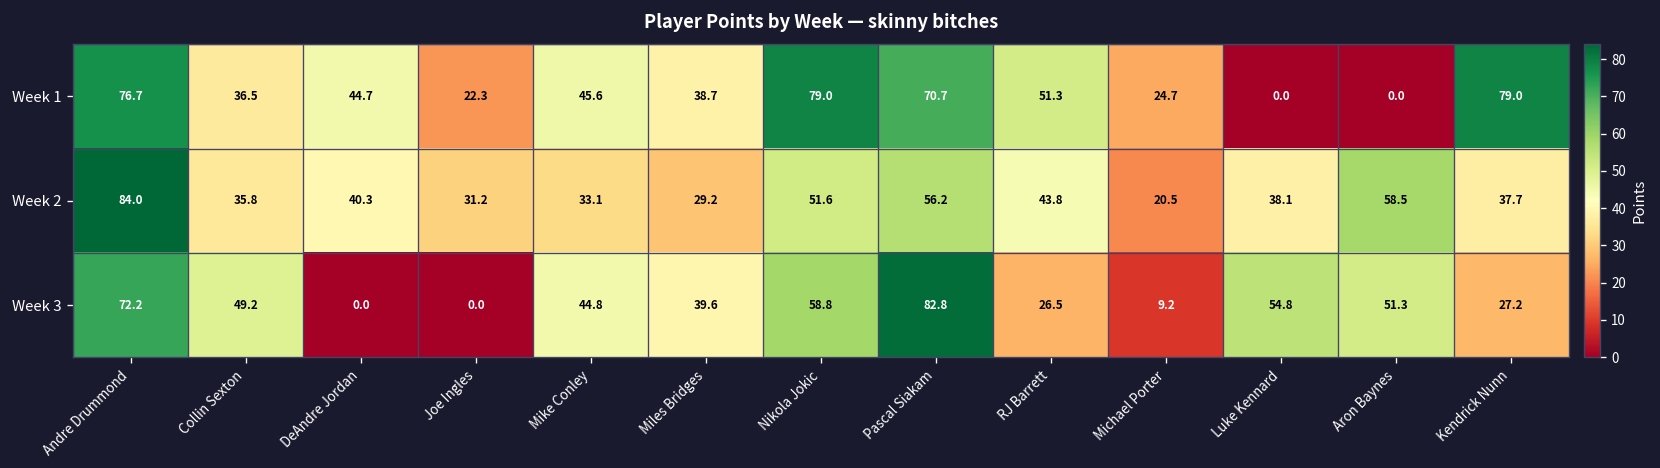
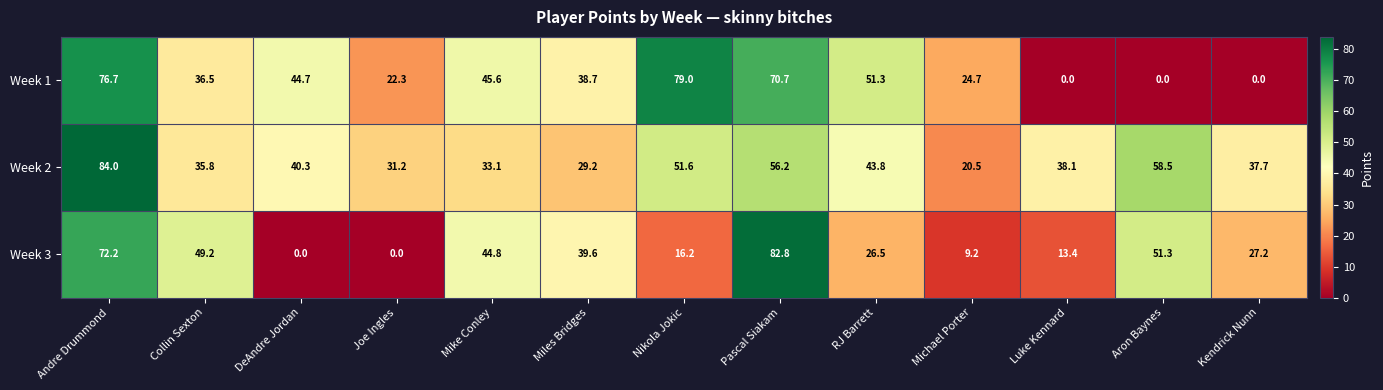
  {
    "Week 1": {
      "Andre Drummond": 76.7,
      "Collin Sexton": 36.5,
      "DeAndre Jordan": 44.7,
      "Joe Ingles": 22.3,
      "Mike Conley": 45.6,
      "Miles Bridges": 38.7,
      "Nikola Jokic": 79.0,
      "Pascal Siakam": 70.7,
      "RJ Barrett": 51.3,
      "Michael Porter": 24.7,
      "Luke Kennard": 0.0,
      "Aron Baynes": 0.0,
-     "Kendrick Nunn": 79.0
+     "Kendrick Nunn": 0.0
    },
    "Week 2": {
      "Andre Drummond": 84.0,
      "Collin Sexton": 35.8,
      "DeAndre Jordan": 40.3,
      "Joe Ingles": 31.2,
      "Mike Conley": 33.1,
      "Miles Bridges": 29.2,
      "Nikola Jokic": 51.6,
      "Pascal Siakam": 56.2,
      "RJ Barrett": 43.8,
      "Michael Porter": 20.5,
      "Luke Kennard": 38.1,
      "Aron Baynes": 58.5,
      "Kendrick Nunn": 37.7
    },
    "Week 3": {
      "Andre Drummond": 72.2,
      "Collin Sexton": 49.2,
      "DeAndre Jordan": 0.0,
      "Joe Ingles": 0.0,
      "Mike Conley": 44.8,
      "Miles Bridges": 39.6,
-     "Nikola Jokic": 58.8,
+     "Nikola Jokic": 16.2,
      "Pascal Siakam": 82.8,
      "RJ Barrett": 26.5,
      "Michael Porter": 9.2,
-     "Luke Kennard": 54.8,
+     "Luke Kennard": 13.4,
      "Aron Baynes": 51.3,
      "Kendrick Nunn": 27.2
    }
  }
